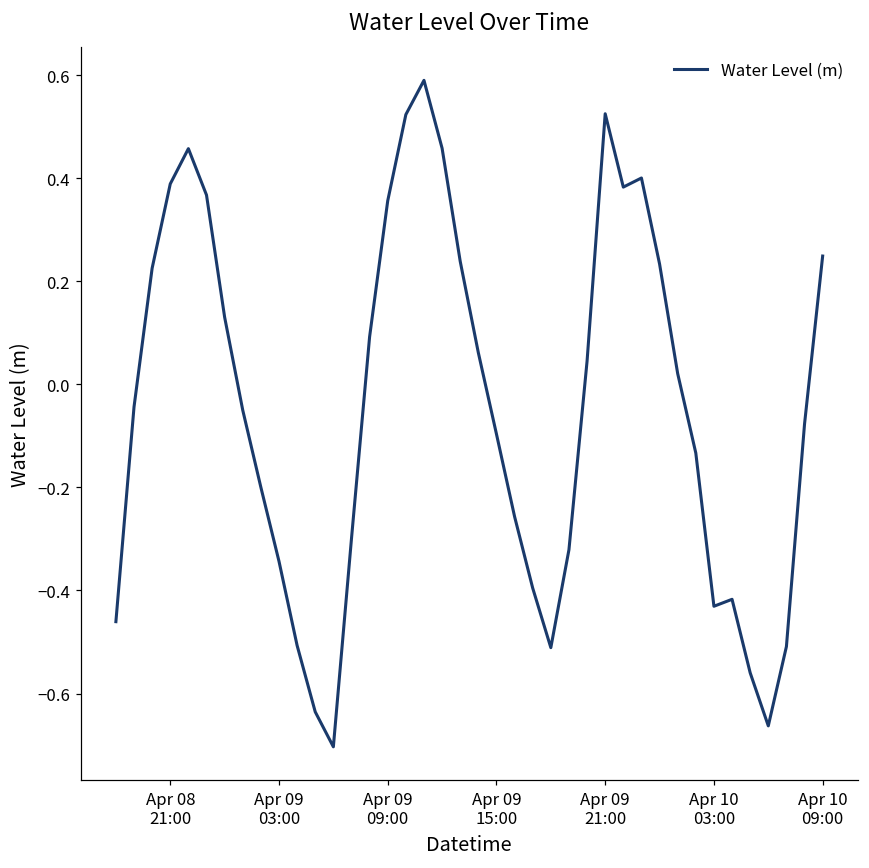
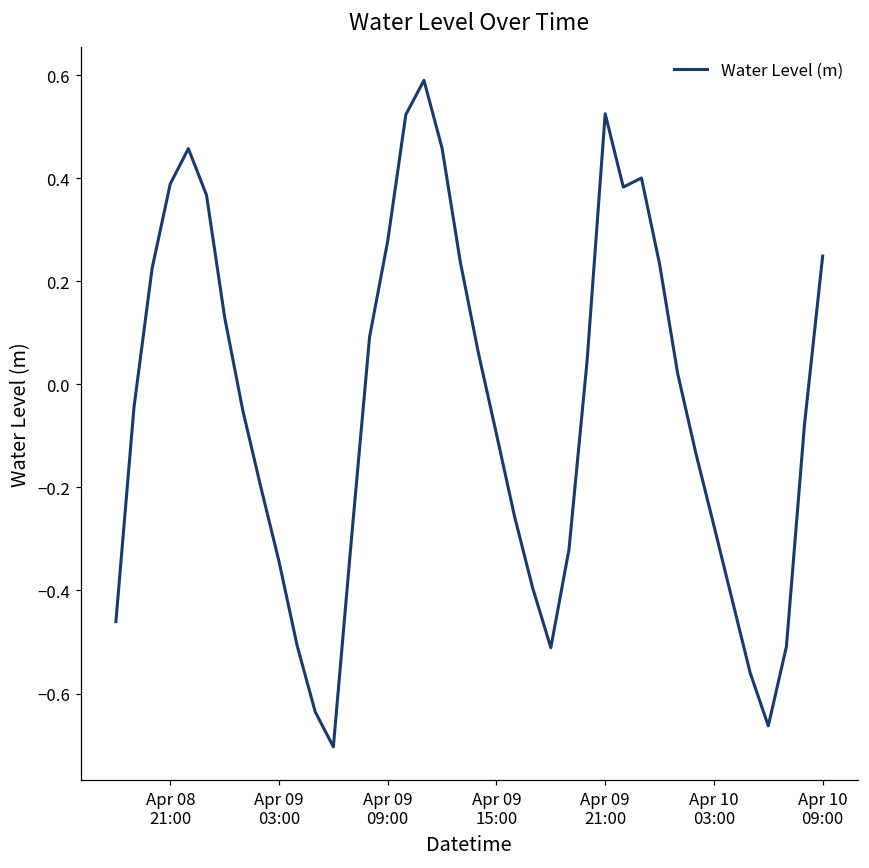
  {
    "Apr 08 21:00": 0.39,
    "Apr 09 03:00": -0.34,
-   "Apr 09 09:00": 0.36,
+   "Apr 09 09:00": 0.28,
    "Apr 09 15:00": -0.10,
    "Apr 09 21:00": 0.52,
-   "Apr 10 03:00": -0.43,
+   "Apr 10 03:00": -0.27,
    "Apr 10 09:00": 0.25
  }
